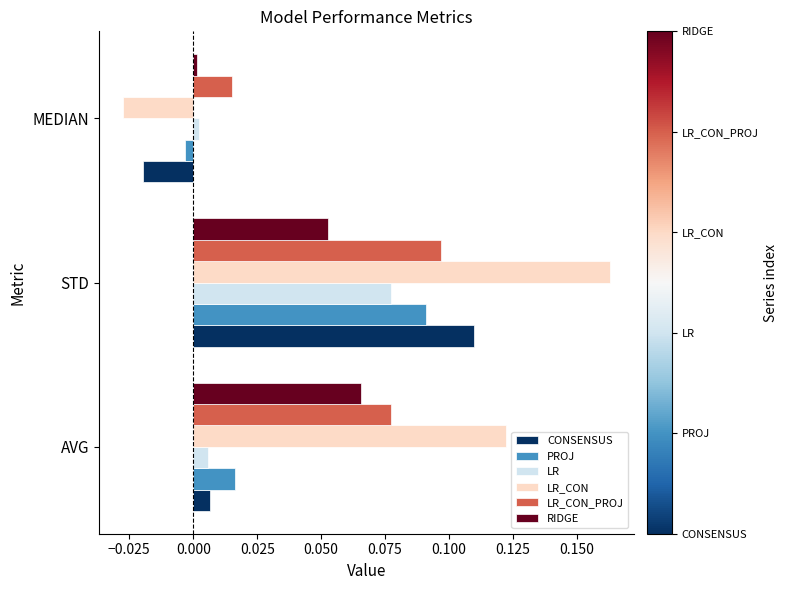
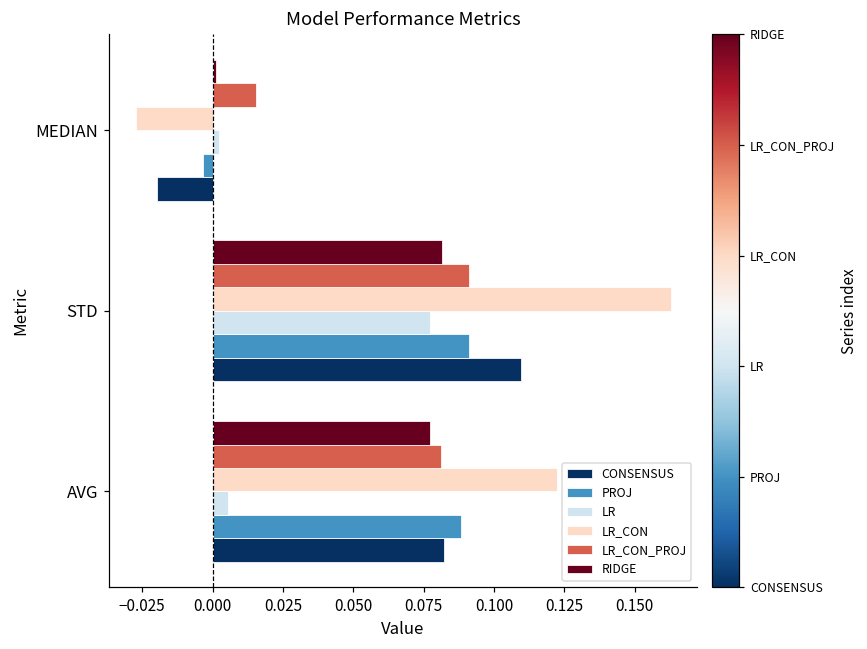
  {
    "CONSENSUS": {
      "MEDIAN": -0.020,
      "STD": 0.110,
-     "AVG": 0.007
+     "AVG": 0.082
    },
    "PROJ": {
      "MEDIAN": -0.003,
      "STD": 0.091,
-     "AVG": 0.016
+     "AVG": 0.088
    },
    "LR": {
      "MEDIAN": 0.002,
      "STD": 0.077,
      "AVG": 0.006
    },
    "LR_CON": {
      "MEDIAN": -0.027,
      "STD": 0.163,
      "AVG": 0.122
    },
    "LR_CON_PROJ": {
      "MEDIAN": 0.015,
-     "STD": 0.097,
-     "AVG": 0.077
+     "STD": 0.091,
+     "AVG": 0.081
    },
    "RIDGE": {
      "MEDIAN": 0.001,
-     "STD": 0.053,
-     "AVG": 0.065
+     "STD": 0.081,
+     "AVG": 0.077
    }
  }
